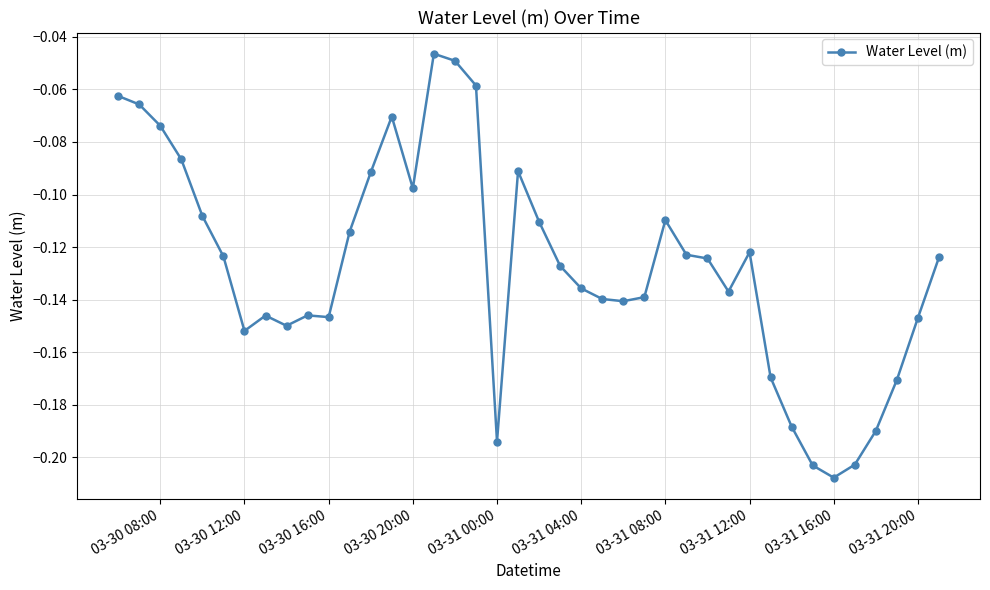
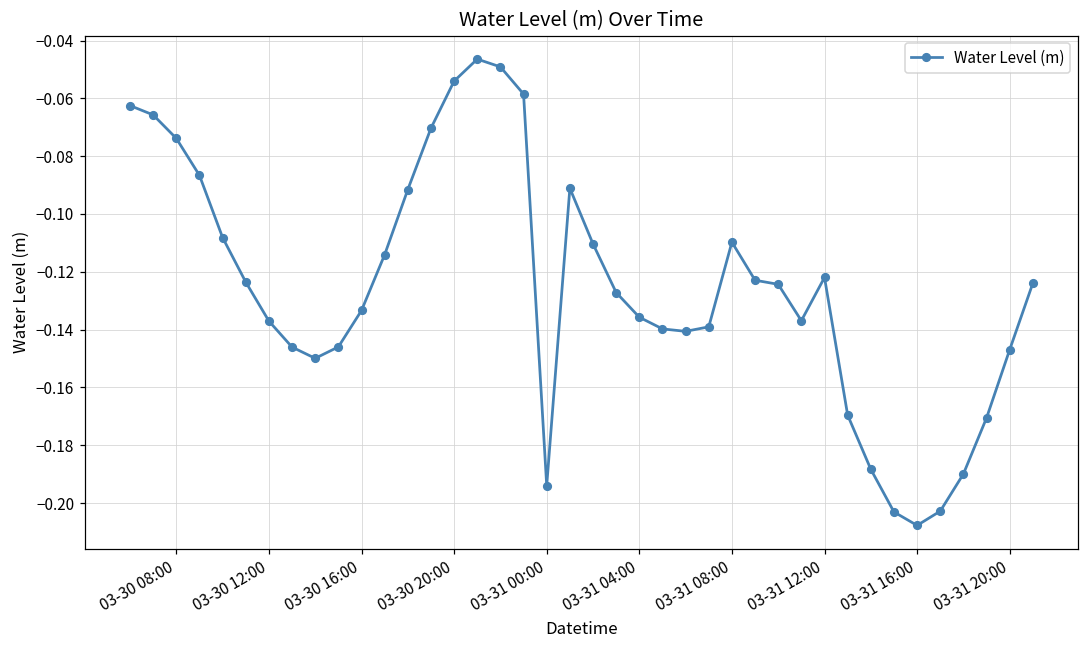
  {
    "03-30 08:00": -0.074,
-   "03-30 12:00": -0.152,
-   "03-30 16:00": -0.147,
-   "03-30 20:00": -0.098,
+   "03-30 12:00": -0.137,
+   "03-30 16:00": -0.133,
+   "03-30 20:00": -0.054,
    "03-31 00:00": -0.194,
    "03-31 04:00": -0.136,
    "03-31 08:00": -0.110,
    "03-31 12:00": -0.122,
    "03-31 16:00": -0.208,
    "03-31 20:00": -0.147
  }
